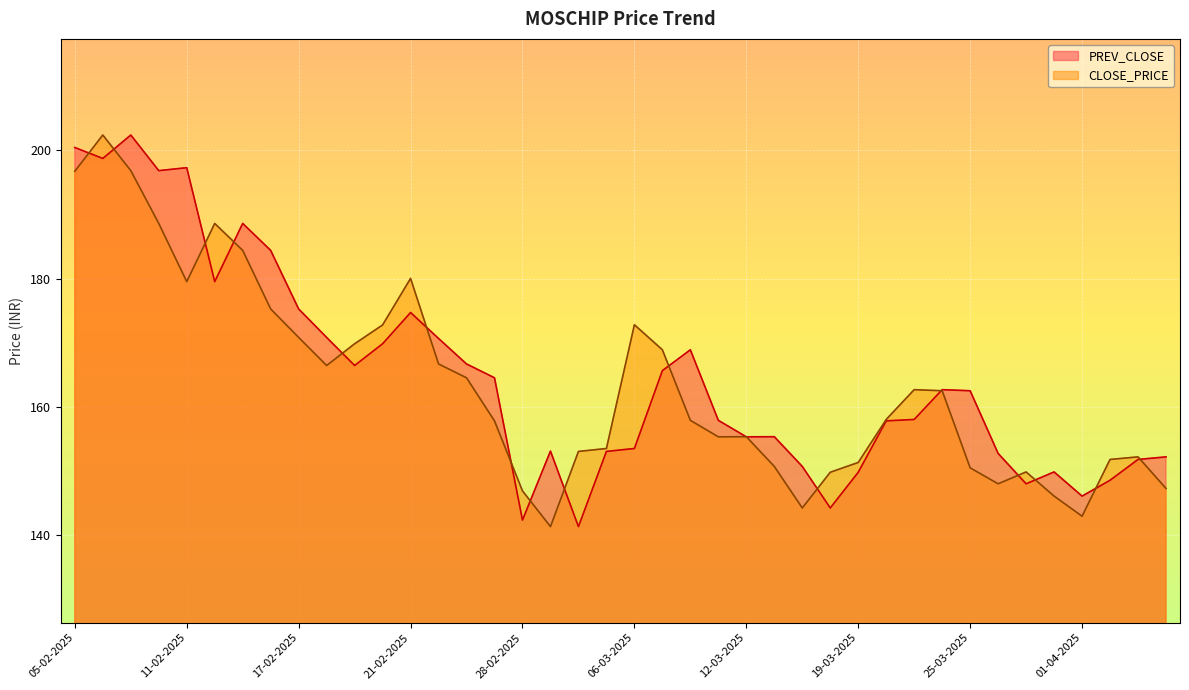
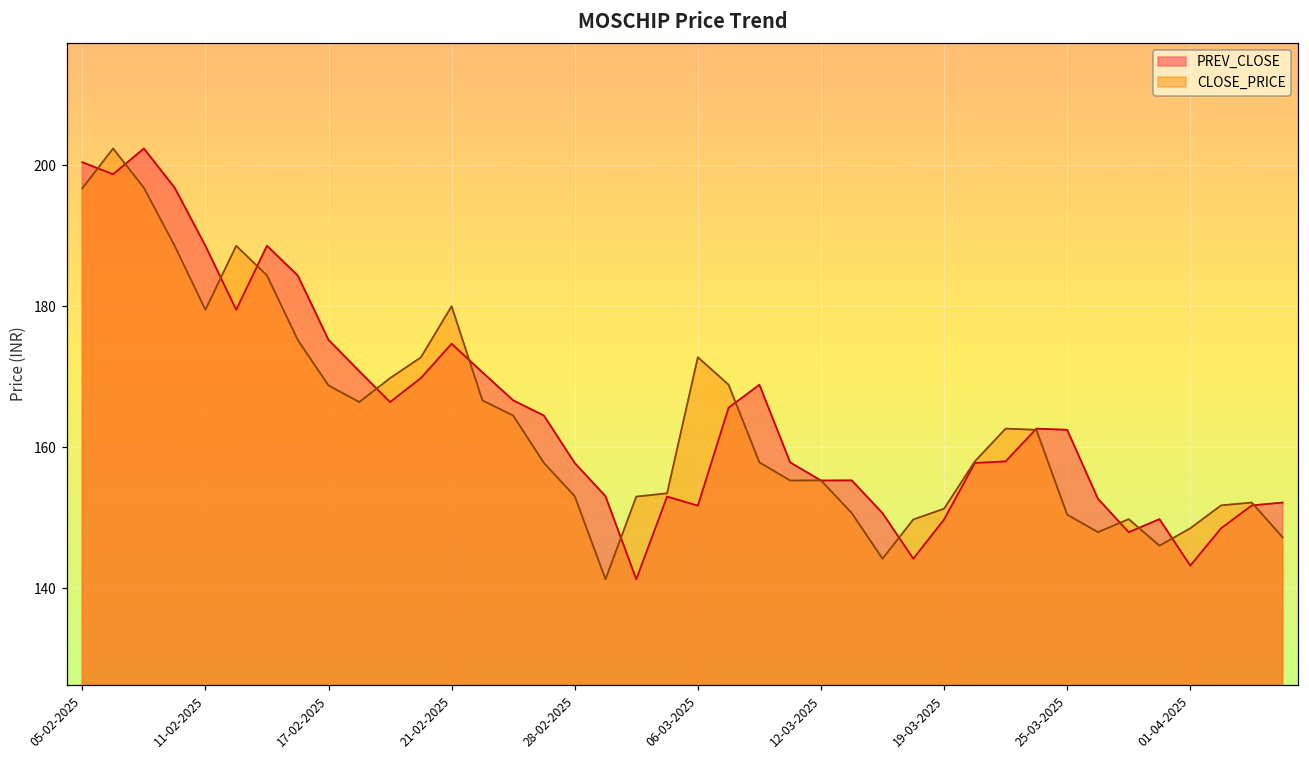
  {
    "PREV_CLOSE": {
      "05-02-2025": 200,
-     "11-02-2025": 197,
+     "11-02-2025": 189,
      "17-02-2025": 175,
      "21-02-2025": 175,
-     "28-02-2025": 142,
-     "06-03-2025": 153,
+     "28-02-2025": 158,
+     "06-03-2025": 152,
      "19-03-2025": 150,
      "25-03-2025": 162,
-     "01-04-2025": 146
+     "01-04-2025": 143
    },
    "CLOSE_PRICE": {
      "05-02-2025": 197,
      "11-02-2025": 180,
-     "17-02-2025": 171,
+     "17-02-2025": 169,
      "21-02-2025": 180,
-     "28-02-2025": 147,
+     "28-02-2025": 153,
      "06-03-2025": 173,
      "19-03-2025": 151,
      "25-03-2025": 150,
-     "01-04-2025": 143
+     "01-04-2025": 149
    }
  }
